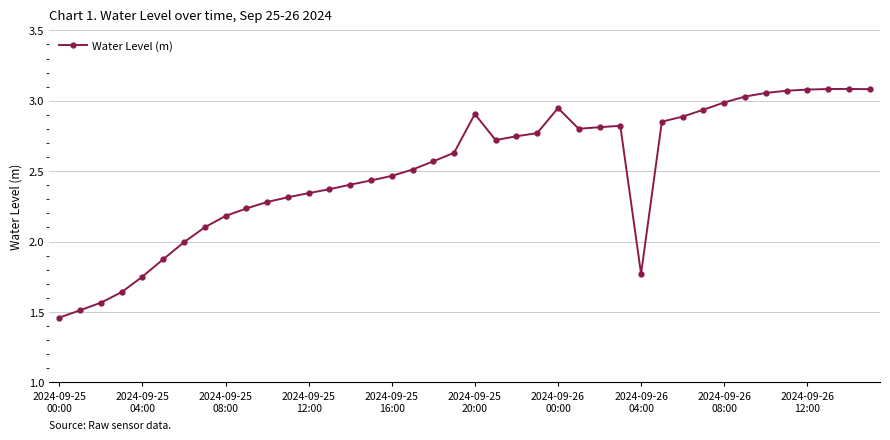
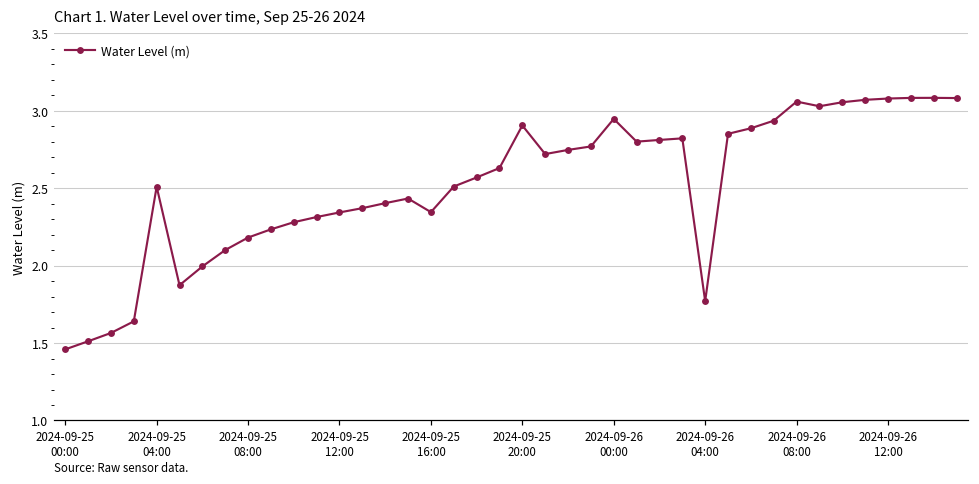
  {
    "2024-09-25 00:00": 1.46,
-   "2024-09-25 04:00": 1.75,
+   "2024-09-25 04:00": 2.51,
    "2024-09-25 08:00": 2.18,
    "2024-09-25 12:00": 2.34,
-   "2024-09-25 16:00": 2.47,
+   "2024-09-25 16:00": 2.35,
    "2024-09-25 20:00": 2.91,
    "2024-09-26 00:00": 2.95,
    "2024-09-26 04:00": 1.77,
-   "2024-09-26 08:00": 2.99,
+   "2024-09-26 08:00": 3.06,
    "2024-09-26 12:00": 3.08
  }
